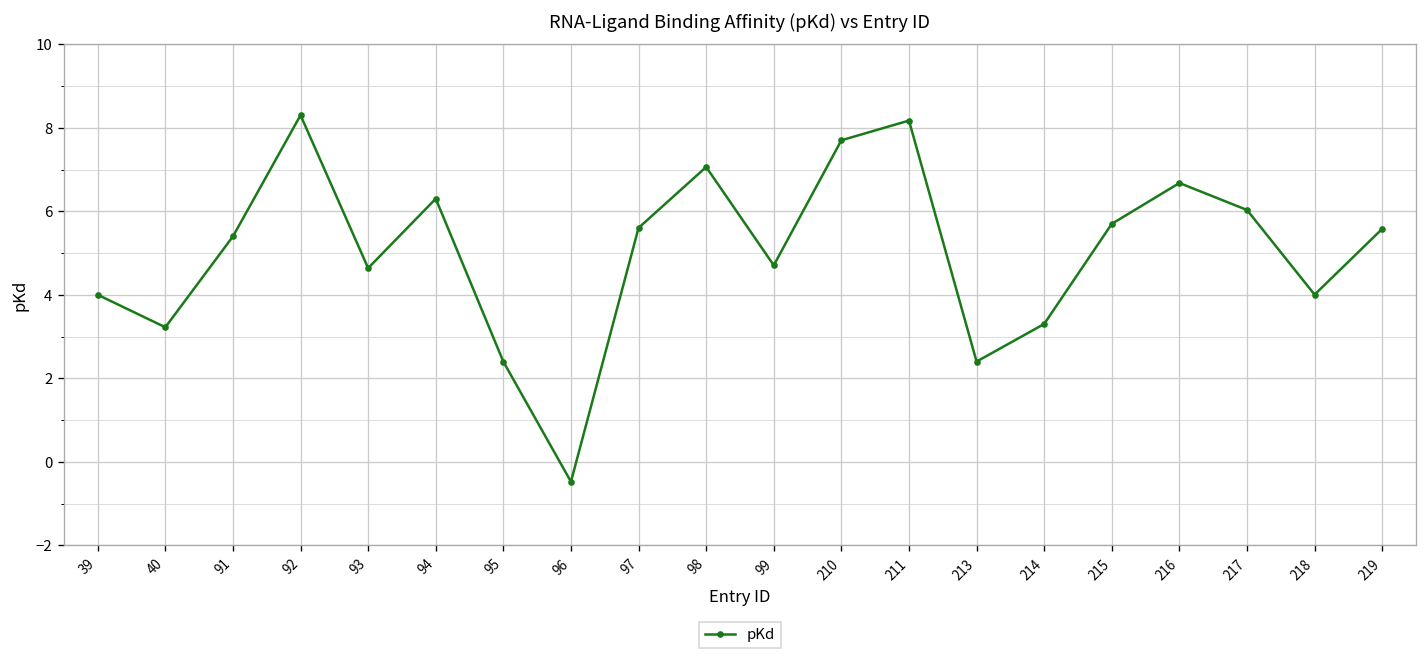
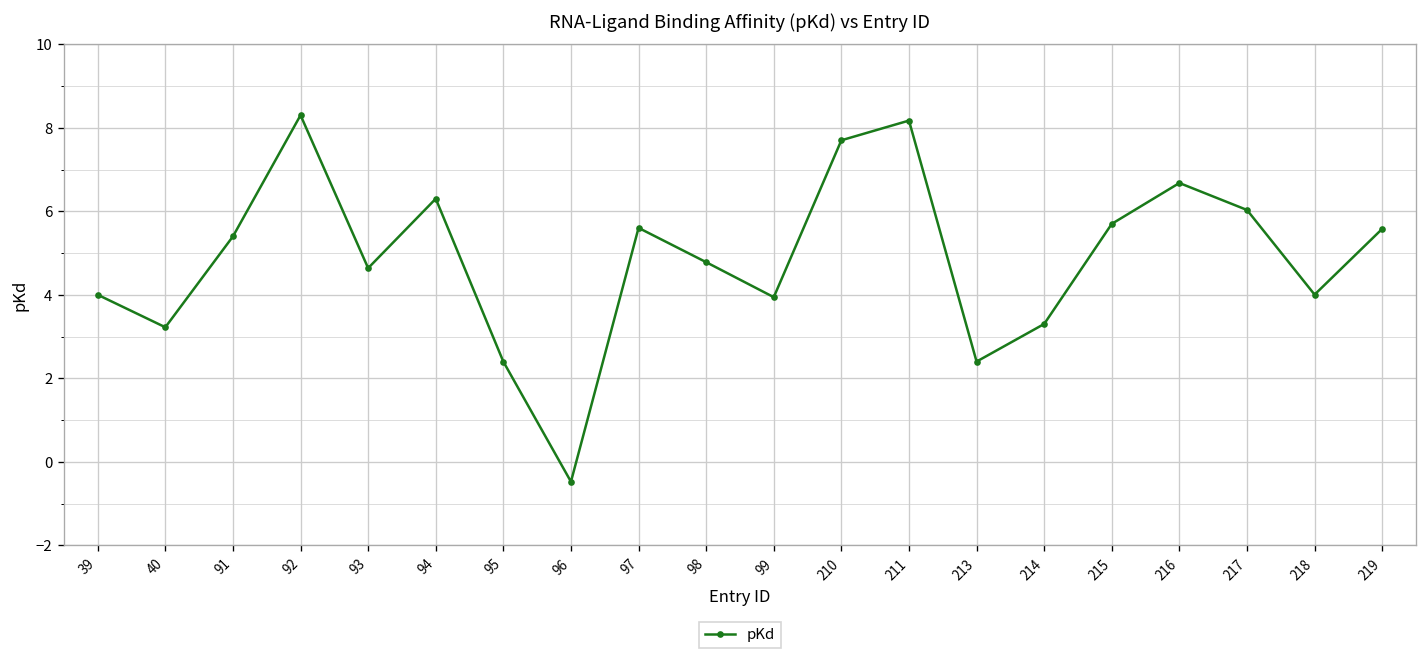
  {
    "39": 4.0,
    "40": 3.2,
    "91": 5.4,
    "92": 8.3,
    "93": 4.6,
    "94": 6.3,
    "95": 2.4,
    "96": -0.5,
    "97": 5.6,
-   "98": 7.1,
-   "99": 4.7,
+   "98": 4.8,
+   "99": 3.9,
    "210": 7.7,
    "211": 8.2,
    "213": 2.4,
    "214": 3.3,
    "215": 5.7,
    "216": 6.7,
    "217": 6.0,
    "218": 4.0,
    "219": 5.6
  }
